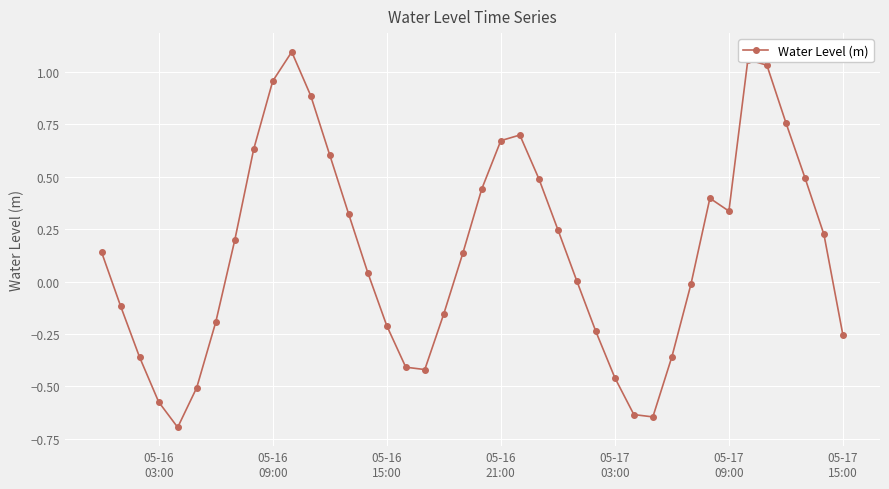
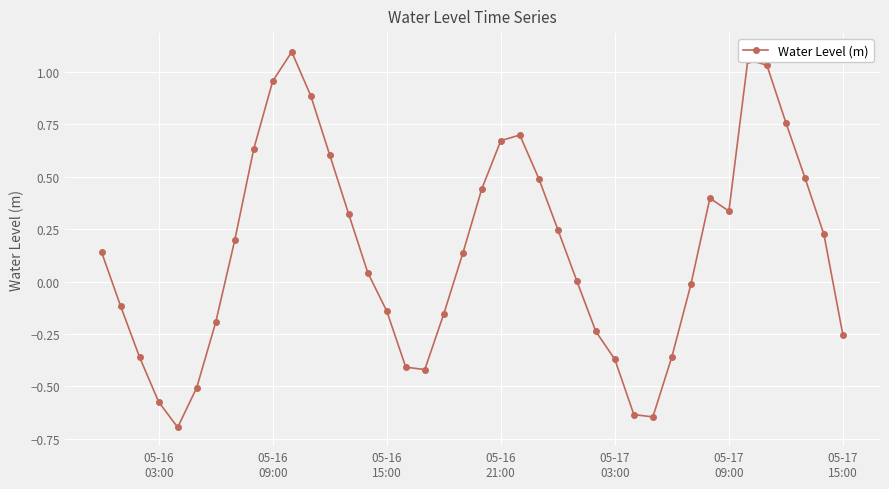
  {
    "05-16 03:00": -0.57,
    "05-16 09:00": 0.96,
-   "05-16 15:00": -0.21,
+   "05-16 15:00": -0.14,
    "05-16 21:00": 0.67,
-   "05-17 03:00": -0.46,
+   "05-17 03:00": -0.37,
    "05-17 09:00": 0.34,
    "05-17 15:00": -0.26
  }
